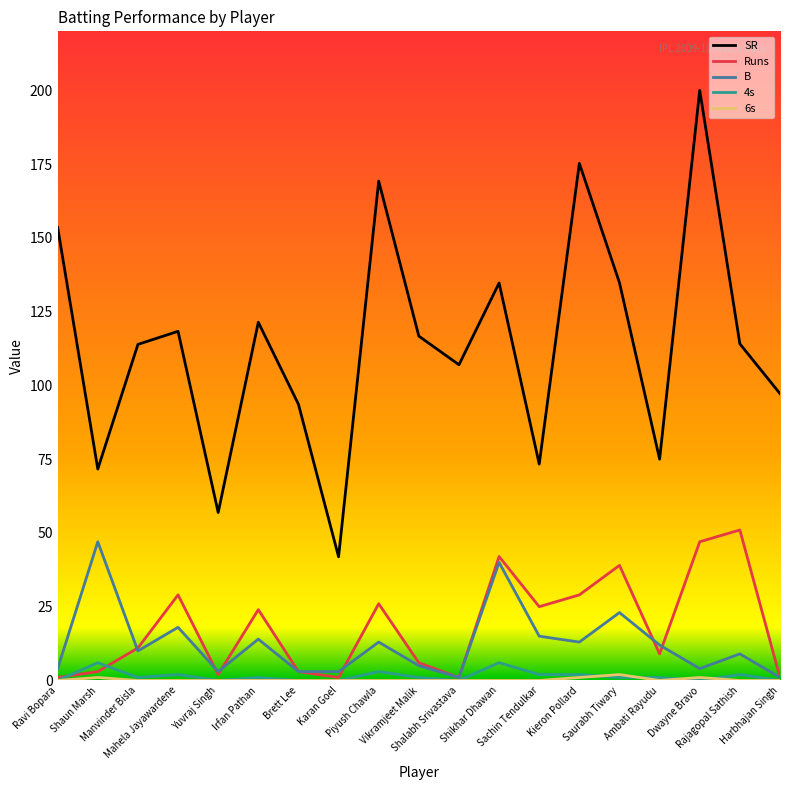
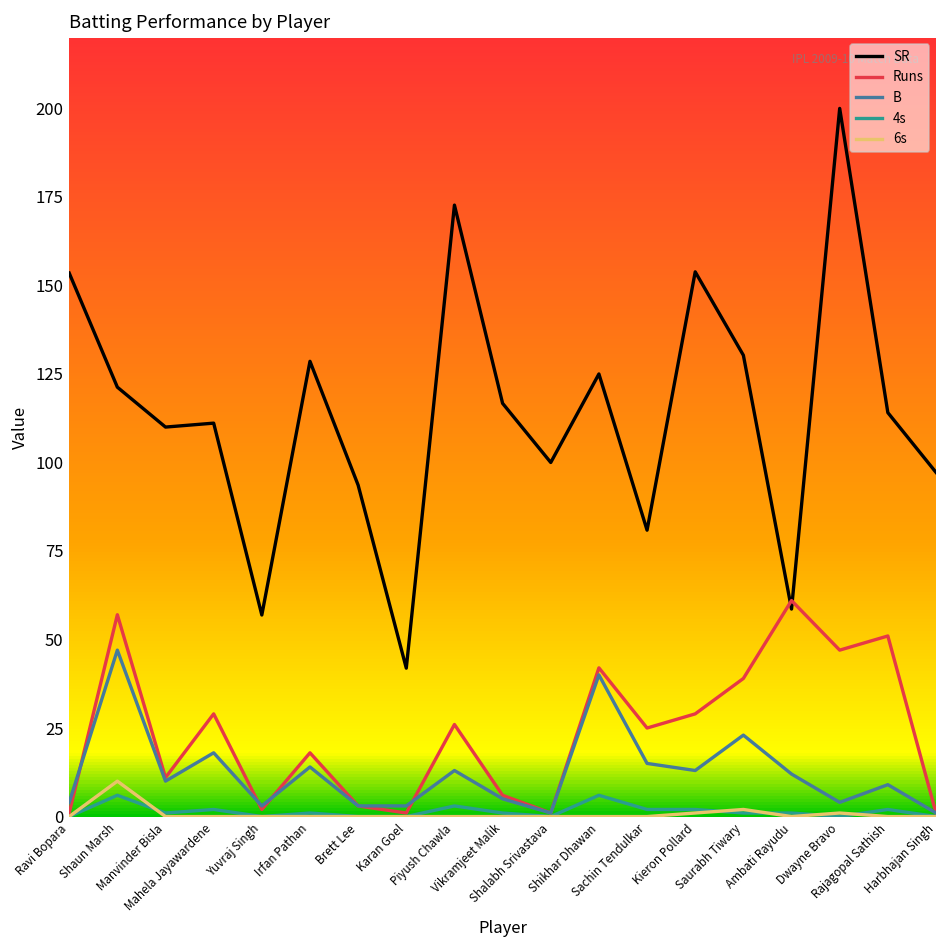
  {
    "SR": {
      "Ravi Bopara": 154,
-     "Shaun Marsh": 72,
-     "Manvinder Bisla": 114,
-     "Mahela Jayawardene": 118,
+     "Shaun Marsh": 121,
+     "Manvinder Bisla": 110,
+     "Mahela Jayawardene": 111,
      "Yuvraj Singh": 57,
-     "Irfan Pathan": 121,
+     "Irfan Pathan": 129,
      "Brett Lee": 94,
      "Karan Goel": 42,
-     "Piyush Chawla": 169,
+     "Piyush Chawla": 173,
      "Vikramjeet Malik": 117,
-     "Shalabh Srivastava": 107,
-     "Shikhar Dhawan": 135,
-     "Sachin Tendulkar": 73,
-     "Kieron Pollard": 175,
-     "Saurabh Tiwary": 135,
-     "Ambati Rayudu": 75,
+     "Shalabh Srivastava": 100,
+     "Shikhar Dhawan": 125,
+     "Sachin Tendulkar": 81,
+     "Kieron Pollard": 154,
+     "Saurabh Tiwary": 130,
+     "Ambati Rayudu": 59,
      "Dwayne Bravo": 200,
      "Rajagopal Sathish": 114,
      "Harbhajan Singh": 97
    },
    "Runs": {
      "Ravi Bopara": 1,
-     "Shaun Marsh": 3,
+     "Shaun Marsh": 57,
      "Manvinder Bisla": 11,
      "Mahela Jayawardene": 29,
      "Yuvraj Singh": 2,
-     "Irfan Pathan": 24,
+     "Irfan Pathan": 18,
      "Karan Goel": 1,
      "Piyush Chawla": 26,
      "Vikramjeet Malik": 6,
      "Shikhar Dhawan": 42,
      "Sachin Tendulkar": 25,
      "Kieron Pollard": 29,
      "Saurabh Tiwary": 39,
-     "Ambati Rayudu": 9,
+     "Ambati Rayudu": 61,
      "Dwayne Bravo": 47,
      "Rajagopal Sathish": 51
    },
    "6s": {
-     "Shaun Marsh": 1,
+     "Shaun Marsh": 10,
      "Manvinder Bisla": 0,
      "Mahela Jayawardene": 0,
      "Irfan Pathan": 0,
      "Piyush Chawla": 0,
      "Vikramjeet Malik": 0,
      "Shikhar Dhawan": 0,
      "Sachin Tendulkar": 0,
      "Kieron Pollard": 1,
      "Saurabh Tiwary": 2,
      "Ambati Rayudu": 0,
      "Dwayne Bravo": 1,
      "Rajagopal Sathish": 0
    }
  }
